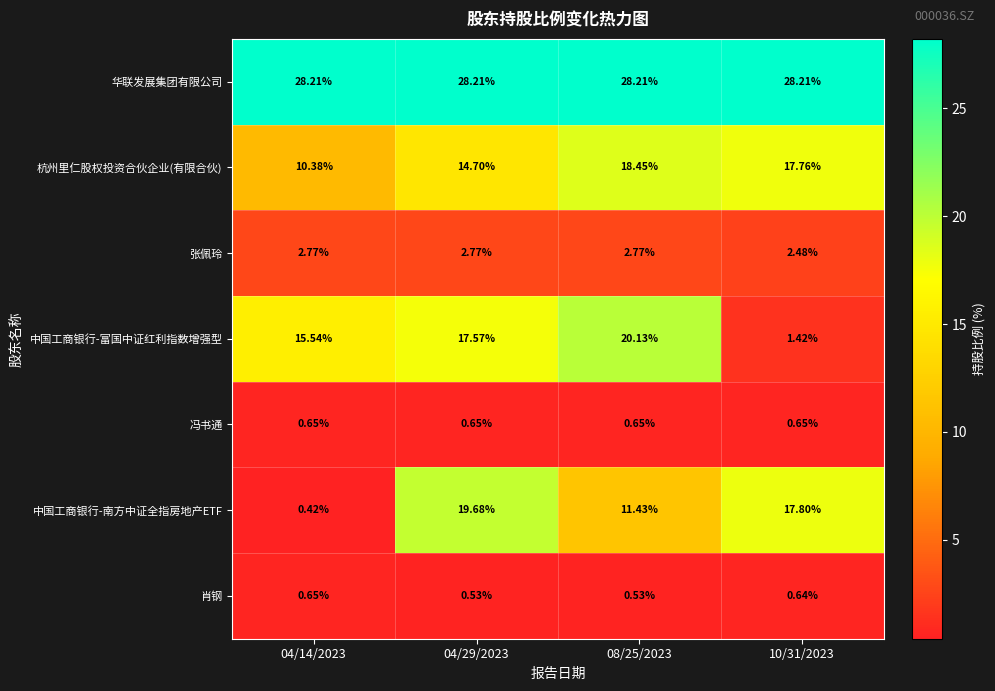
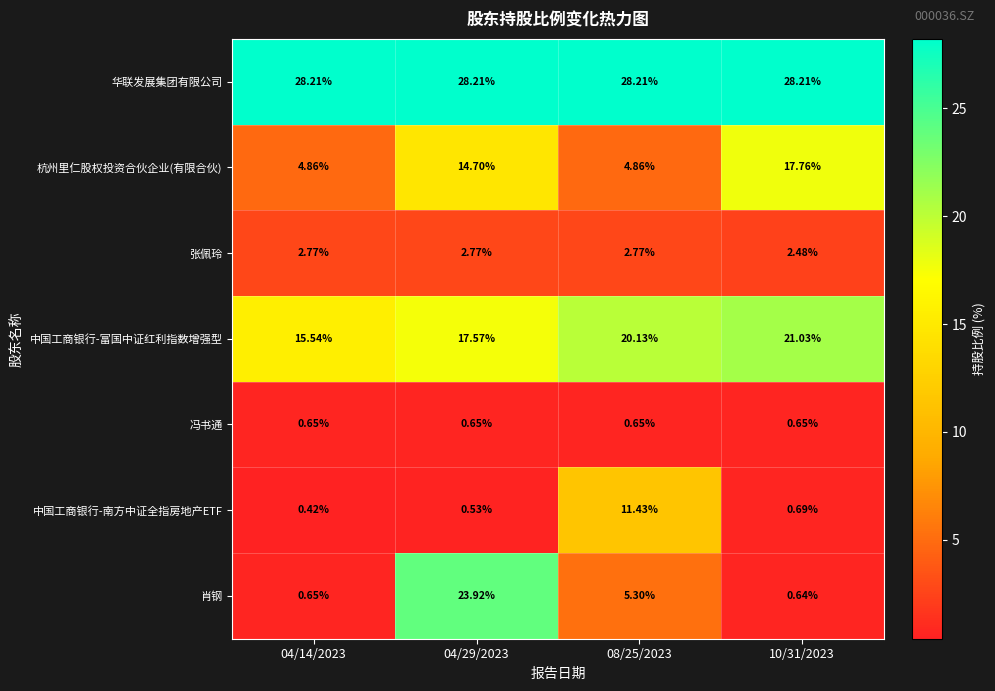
  {
    "华联发展集团有限公司": {
      "04/14/2023": "28.21%",
      "04/29/2023": "28.21%",
      "08/25/2023": "28.21%",
      "10/31/2023": "28.21%"
    },
    "杭州里仁股权投资合伙企业(有限合伙)": {
-     "04/14/2023": "10.38%",
+     "04/14/2023": "4.86%",
      "04/29/2023": "14.70%",
-     "08/25/2023": "18.45%",
+     "08/25/2023": "4.86%",
      "10/31/2023": "17.76%"
    },
    "张佩玲": {
      "04/14/2023": "2.77%",
      "04/29/2023": "2.77%",
      "08/25/2023": "2.77%",
      "10/31/2023": "2.48%"
    },
    "中国工商银行-富国中证红利指数增强型": {
      "04/14/2023": "15.54%",
      "04/29/2023": "17.57%",
      "08/25/2023": "20.13%",
-     "10/31/2023": "1.42%"
+     "10/31/2023": "21.03%"
    },
    "冯书通": {
      "04/14/2023": "0.65%",
      "04/29/2023": "0.65%",
      "08/25/2023": "0.65%",
      "10/31/2023": "0.65%"
    },
    "中国工商银行-南方中证全指房地产ETF": {
      "04/14/2023": "0.42%",
-     "04/29/2023": "19.68%",
+     "04/29/2023": "0.53%",
      "08/25/2023": "11.43%",
-     "10/31/2023": "17.80%"
+     "10/31/2023": "0.69%"
    },
    "肖钢": {
      "04/14/2023": "0.65%",
-     "04/29/2023": "0.53%",
-     "08/25/2023": "0.53%",
+     "04/29/2023": "23.92%",
+     "08/25/2023": "5.30%",
      "10/31/2023": "0.64%"
    }
  }
